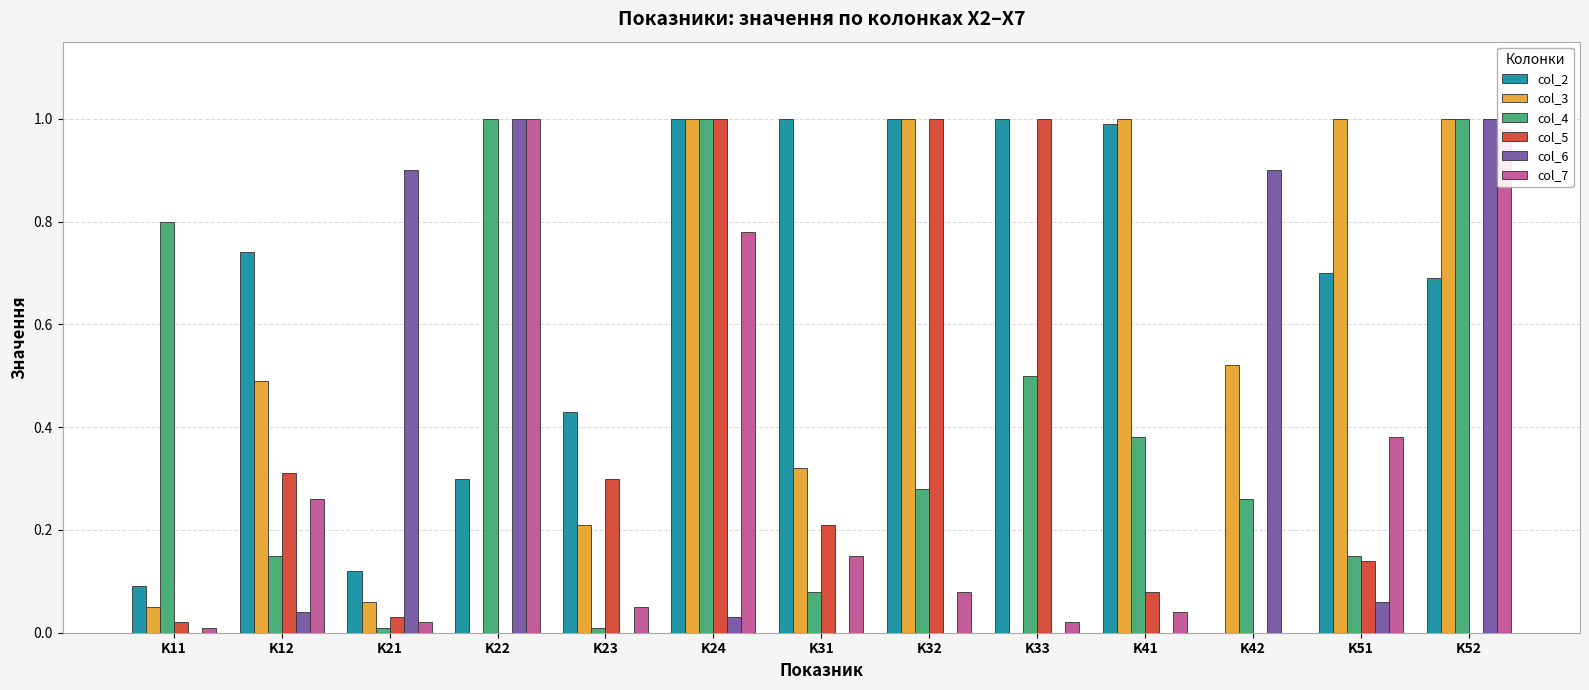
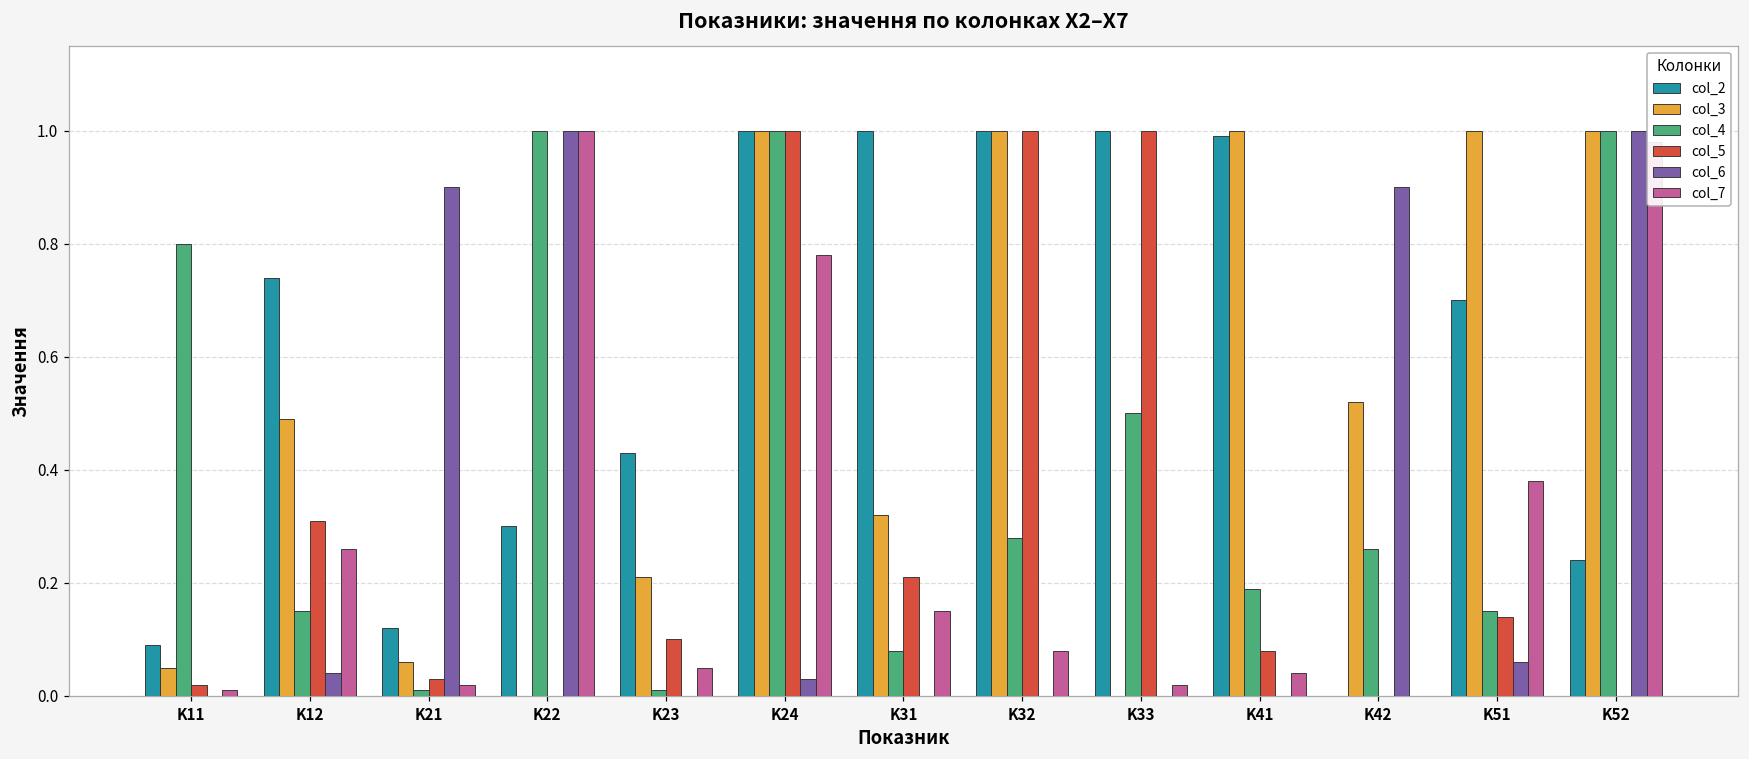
  {
    "col_2": {
      "K11": 0.09,
      "K12": 0.74,
      "K21": 0.12,
      "K22": 0.30,
      "K23": 0.43,
      "K24": 1.00,
      "K31": 1.00,
      "K32": 1.00,
      "K33": 1.00,
      "K41": 0.99,
      "K42": 0.00,
      "K51": 0.70,
-     "K52": 0.69
+     "K52": 0.24
    },
    "col_3": {
      "K11": 0.05,
      "K12": 0.49,
      "K21": 0.06,
      "K22": 0.00,
      "K23": 0.21,
      "K24": 1.00,
      "K31": 0.32,
      "K32": 1.00,
      "K33": 0.00,
      "K41": 1.00,
      "K42": 0.52,
      "K51": 1.00,
      "K52": 1.00
    },
    "col_4": {
      "K11": 0.80,
      "K12": 0.15,
      "K21": 0.01,
      "K22": 1.00,
      "K23": 0.01,
      "K24": 1.00,
      "K31": 0.08,
      "K32": 0.28,
      "K33": 0.50,
-     "K41": 0.38,
+     "K41": 0.19,
      "K42": 0.26,
      "K51": 0.15,
      "K52": 1.00
    },
    "col_5": {
      "K11": 0.02,
      "K12": 0.31,
      "K21": 0.03,
      "K22": 0.0,
-     "K23": 0.3,
+     "K23": 0.1,
      "K24": 1.0,
      "K31": 0.21,
      "K32": 1.0,
      "K33": 1.0,
      "K41": 0.08,
      "K42": 0.0,
      "K51": 0.14,
      "K52": 0.0
    },
    "col_6": {
      "K11": 0.00,
      "K12": 0.04,
      "K21": 0.90,
      "K22": 1.00,
      "K23": 0.00,
      "K24": 0.03,
      "K31": 0.00,
      "K32": 0.00,
      "K33": 0.00,
      "K41": 0.00,
      "K42": 0.90,
      "K51": 0.06,
      "K52": 1.00
    },
    "col_7": {
      "K11": 0.01,
      "K12": 0.26,
      "K21": 0.02,
      "K22": 1.00,
      "K23": 0.05,
      "K24": 0.78,
      "K31": 0.15,
      "K32": 0.08,
      "K33": 0.02,
      "K41": 0.04,
      "K42": 0.00,
      "K51": 0.38
    }
  }
